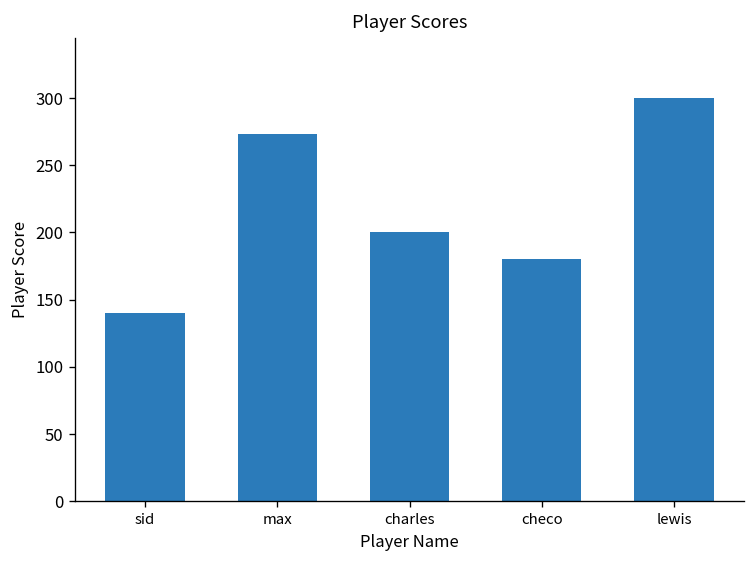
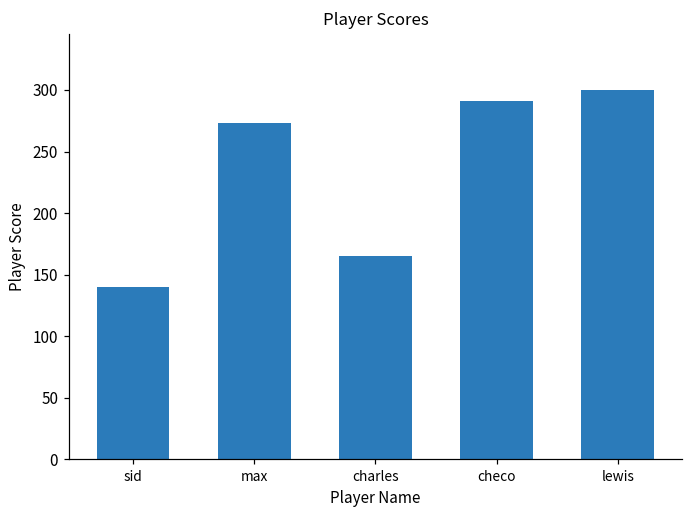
  {
    "sid": 140,
    "max": 273,
-   "charles": 200,
-   "checo": 180,
+   "charles": 165,
+   "checo": 291,
    "lewis": 300
  }
